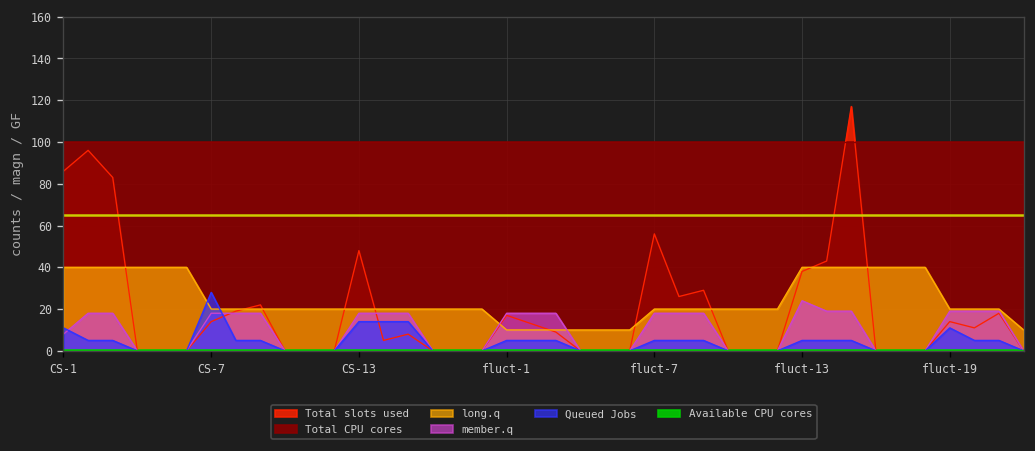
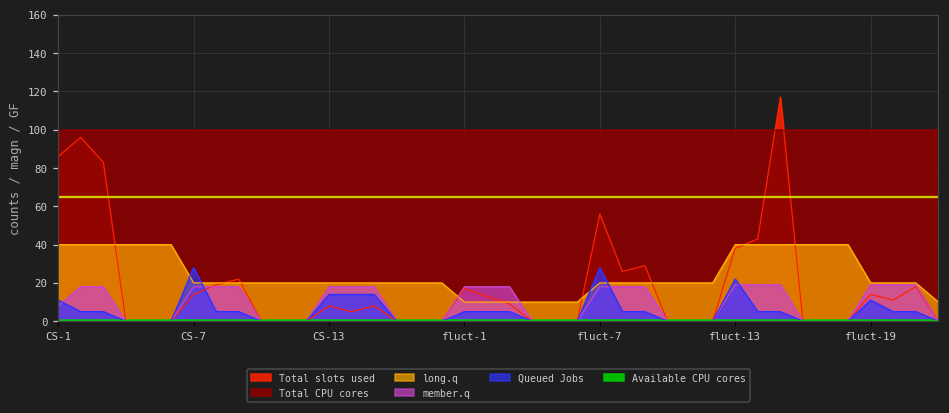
  {
    "Total slots used": {
      "CS-1": 86,
      "CS-7": 14,
-     "CS-13": 48,
+     "CS-13": 8,
      "fluct-7": 56,
      "fluct-13": 38,
      "fluct-19": 14
    },
    "Total CPU cores": {
      "CS-1": 100,
      "CS-7": 100,
      "CS-13": 100,
      "fluct-1": 100,
      "fluct-7": 100,
      "fluct-13": 100,
      "fluct-19": 100
    },
    "long.q": {
      "CS-1": 40,
      "CS-7": 20,
      "CS-13": 20,
      "fluct-1": 10,
      "fluct-7": 20,
      "fluct-13": 40
    },
    "member.q": {
      "CS-1": 8,
      "CS-7": 18,
      "CS-13": 18,
      "fluct-7": 18,
-     "fluct-13": 24
+     "fluct-13": 19
    },
    "Queued Jobs": {
      "CS-1": 11,
      "CS-7": 28,
      "CS-13": 14,
      "fluct-1": 5,
-     "fluct-7": 5,
-     "fluct-13": 5,
+     "fluct-7": 28,
+     "fluct-13": 22,
      "fluct-19": 11
    },
    "Available CPU cores": {
      "CS-1": 1,
      "CS-7": 1,
      "CS-13": 1,
      "fluct-1": 1,
      "fluct-7": 1,
      "fluct-13": 1,
      "fluct-19": 1
    }
  }
